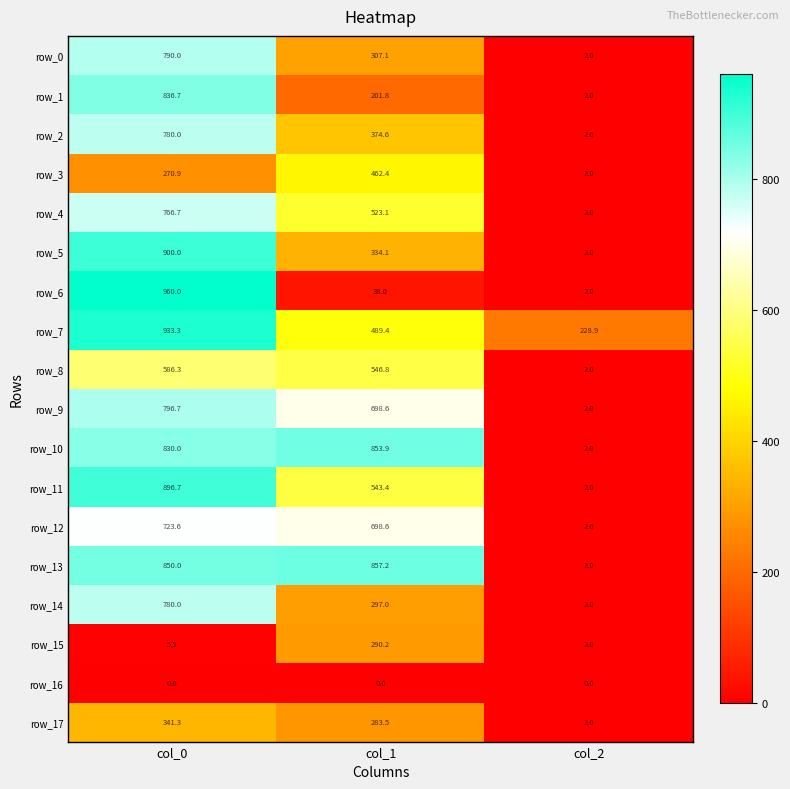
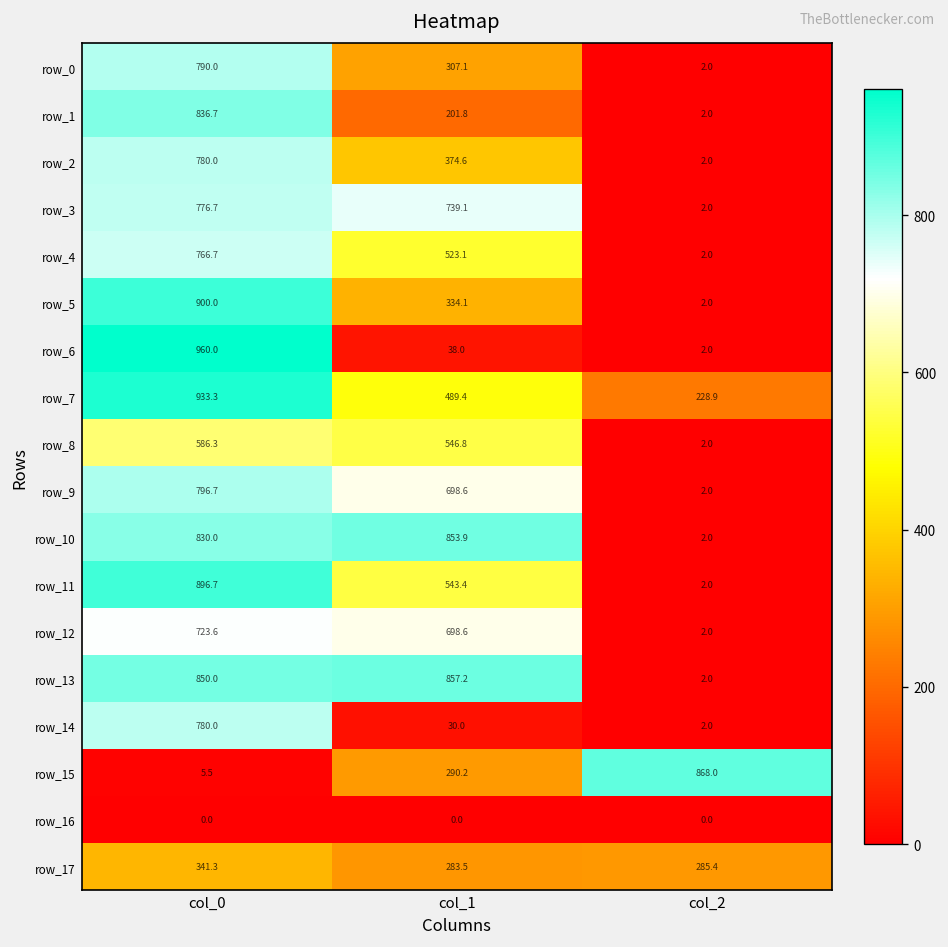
  {
    "row_0": {
      "col_0": 790.0,
      "col_1": 307.1,
      "col_2": 2.0
    },
    "row_1": {
      "col_0": 836.7,
      "col_1": 201.8,
      "col_2": 2.0
    },
    "row_2": {
      "col_0": 780.0,
      "col_1": 374.6,
      "col_2": 2.0
    },
    "row_3": {
-     "col_0": 270.9,
-     "col_1": 462.4,
+     "col_0": 776.7,
+     "col_1": 739.1,
      "col_2": 2.0
    },
    "row_4": {
      "col_0": 766.7,
      "col_1": 523.1,
      "col_2": 2.0
    },
    "row_5": {
      "col_0": 900.0,
      "col_1": 334.1,
      "col_2": 2.0
    },
    "row_6": {
      "col_0": 960.0,
      "col_1": 38.0,
      "col_2": 2.0
    },
    "row_7": {
      "col_0": 933.3,
      "col_1": 489.4,
      "col_2": 228.9
    },
    "row_8": {
      "col_0": 586.3,
      "col_1": 546.8,
      "col_2": 2.0
    },
    "row_9": {
      "col_0": 796.7,
      "col_1": 698.6,
      "col_2": 2.0
    },
    "row_10": {
      "col_0": 830.0,
      "col_1": 853.9,
      "col_2": 2.0
    },
    "row_11": {
      "col_0": 896.7,
      "col_1": 543.4,
      "col_2": 2.0
    },
    "row_12": {
      "col_0": 723.6,
      "col_1": 698.6,
      "col_2": 2.0
    },
    "row_13": {
      "col_0": 850.0,
      "col_1": 857.2,
      "col_2": 2.0
    },
    "row_14": {
      "col_0": 780.0,
-     "col_1": 297.0,
+     "col_1": 30.0,
      "col_2": 2.0
    },
    "row_15": {
      "col_0": 5.5,
      "col_1": 290.2,
-     "col_2": 2.0
+     "col_2": 868.0
    },
    "row_16": {
      "col_0": 0.0,
      "col_1": 0.0,
      "col_2": 0.0
    },
    "row_17": {
      "col_0": 341.3,
      "col_1": 283.5,
-     "col_2": 2.0
+     "col_2": 285.4
    }
  }
